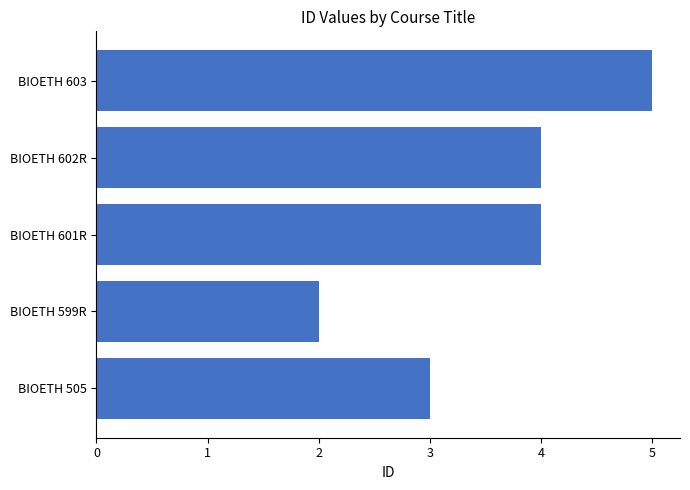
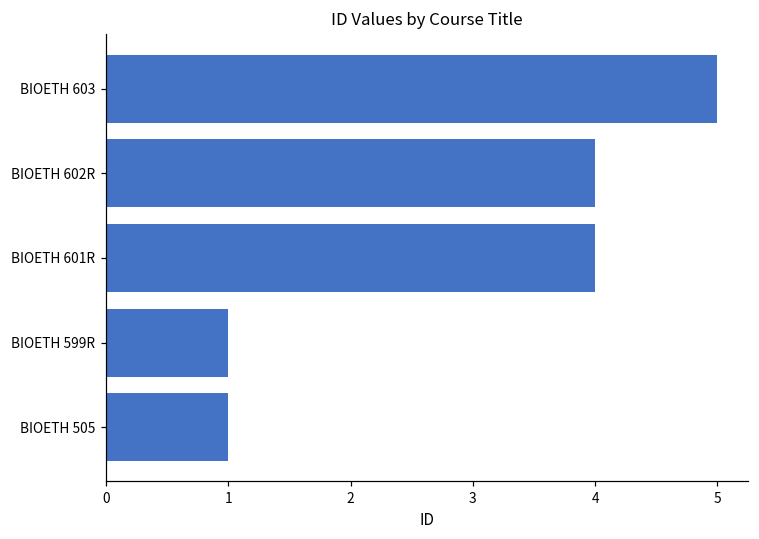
  {
    "BIOETH 603": 5,
    "BIOETH 602R": 4,
    "BIOETH 601R": 4,
-   "BIOETH 599R": 2,
-   "BIOETH 505": 3
+   "BIOETH 599R": 1,
+   "BIOETH 505": 1
  }
